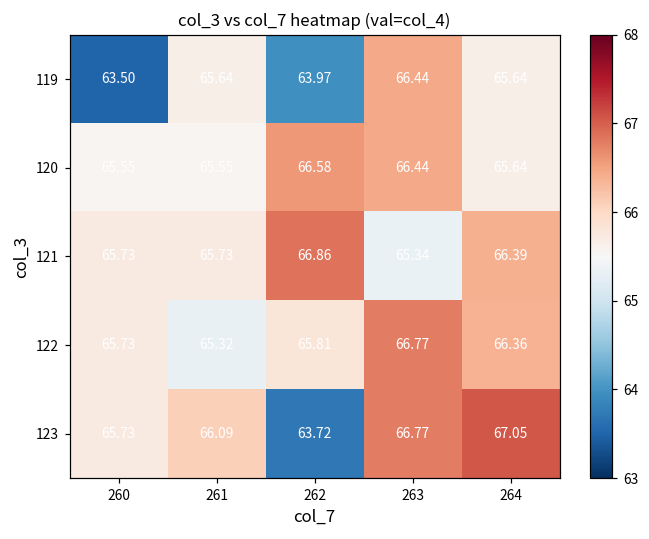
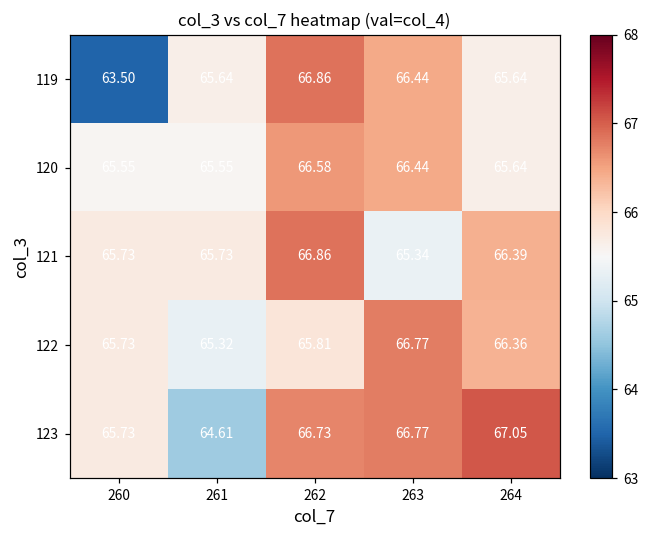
  {
    "119": {
      "260": 63.50,
-     "262": 63.97,
+     "262": 66.86,
      "263": 66.44
    },
    "120": {
      "262": 66.58,
      "263": 66.44
    },
    "121": {
      "262": 66.86,
      "264": 66.39
    },
    "122": {
      "263": 66.77,
      "264": 66.36
    },
    "123": {
-     "261": 66.09,
-     "262": 63.72,
+     "261": 64.61,
+     "262": 66.73,
      "263": 66.77,
      "264": 67.05
    }
  }
